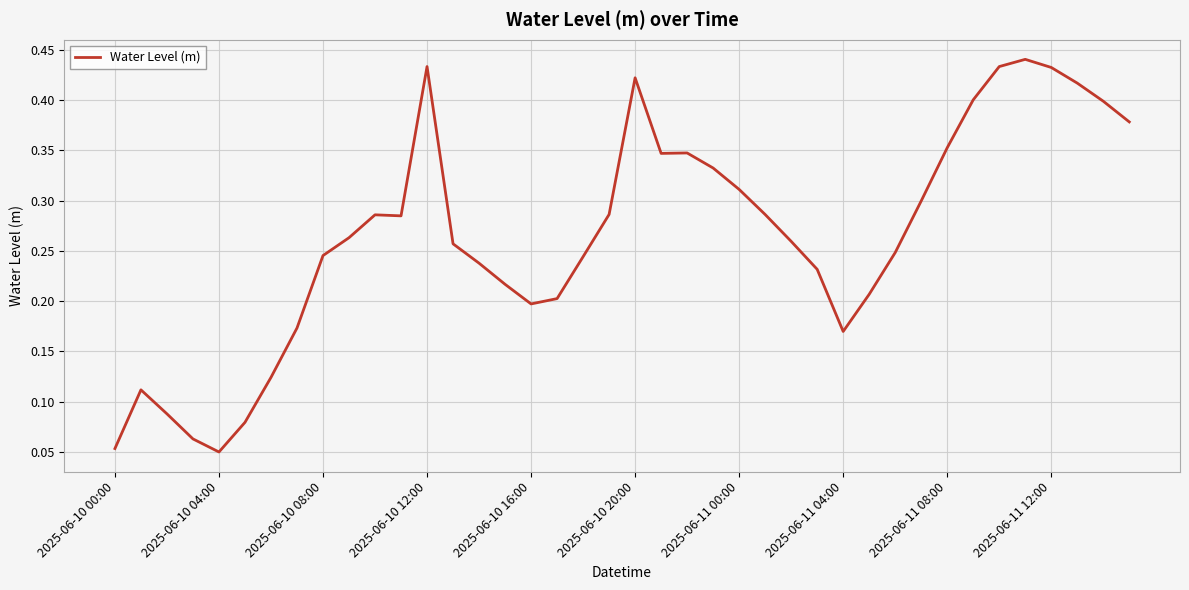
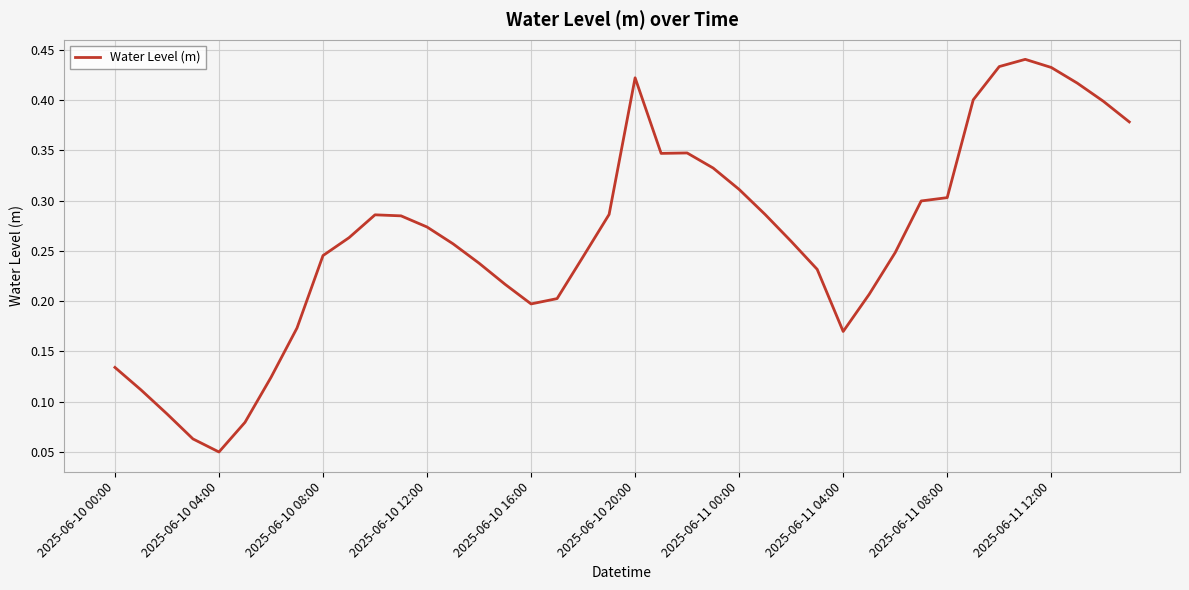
  {
-   "2025-06-10 00:00": 0.053,
+   "2025-06-10 00:00": 0.134,
    "2025-06-10 04:00": 0.050,
    "2025-06-10 08:00": 0.245,
-   "2025-06-10 12:00": 0.433,
+   "2025-06-10 12:00": 0.274,
    "2025-06-10 16:00": 0.197,
    "2025-06-10 20:00": 0.422,
    "2025-06-11 00:00": 0.311,
    "2025-06-11 04:00": 0.170,
-   "2025-06-11 08:00": 0.353,
+   "2025-06-11 08:00": 0.303,
    "2025-06-11 12:00": 0.432
  }
